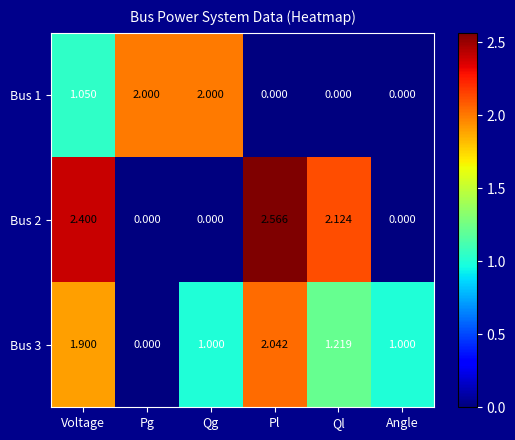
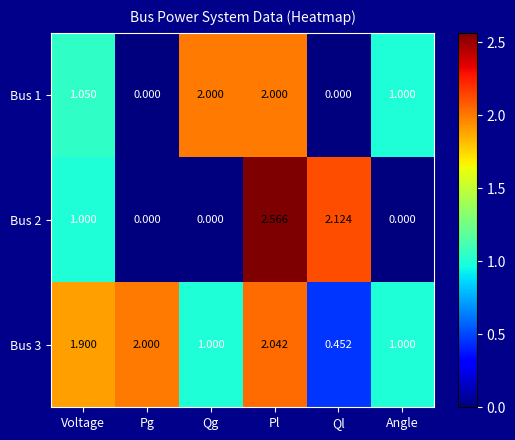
  {
    "Bus 1": {
      "Voltage": 1.050,
-     "Pg": 2.000,
+     "Pg": 0.000,
      "Qg": 2.000,
-     "Pl": 0.000,
+     "Pl": 2.000,
      "Ql": 0.000,
-     "Angle": 0.000
+     "Angle": 1.000
    },
    "Bus 2": {
-     "Voltage": 2.400,
+     "Voltage": 1.000,
      "Pg": 0.000,
      "Qg": 0.000,
      "Pl": 2.566,
      "Ql": 2.124,
      "Angle": 0.000
    },
    "Bus 3": {
      "Voltage": 1.900,
-     "Pg": 0.000,
+     "Pg": 2.000,
      "Qg": 1.000,
      "Pl": 2.042,
-     "Ql": 1.219,
+     "Ql": 0.452,
      "Angle": 1.000
    }
  }
